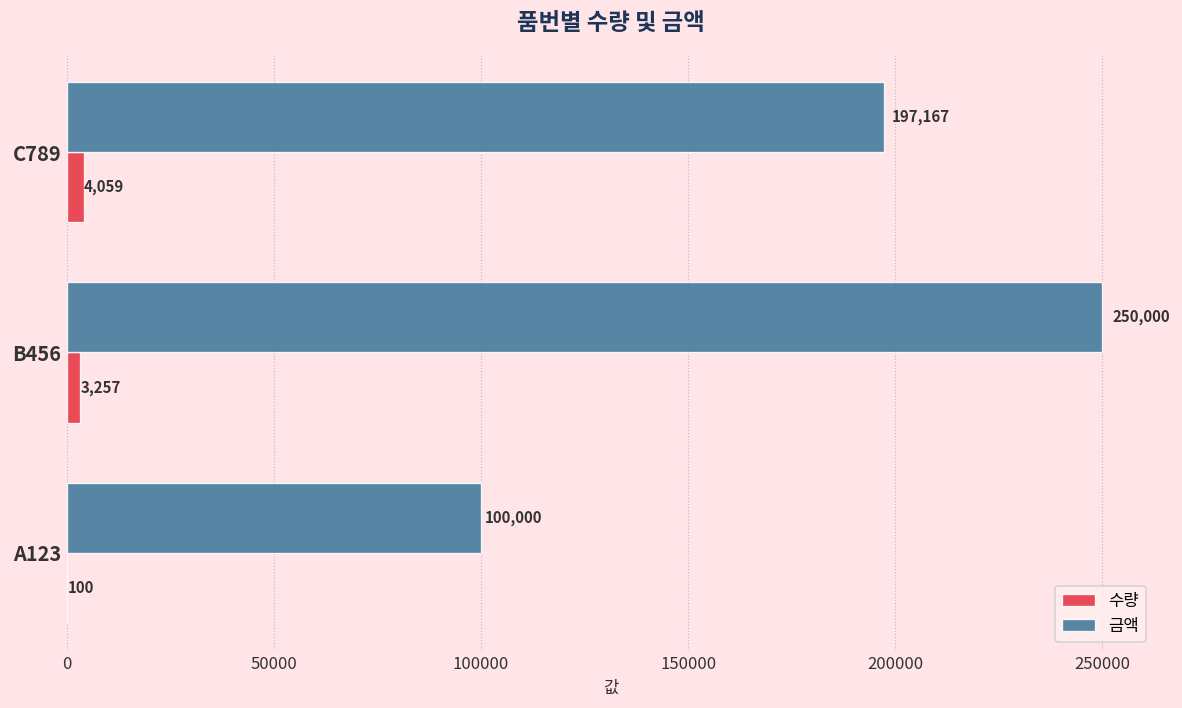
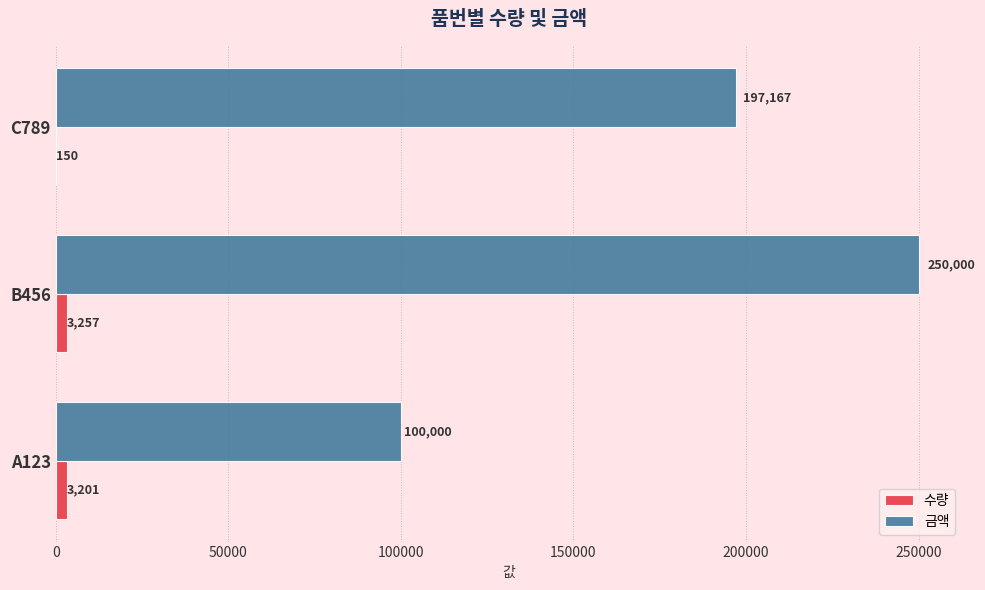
  {
    "수량": {
-     "C789": "4,059",
+     "C789": "150",
      "B456": "3,257",
-     "A123": "100"
+     "A123": "3,201"
    },
    "금액": {
      "C789": "197,167",
      "B456": "250,000",
      "A123": "100,000"
    }
  }
